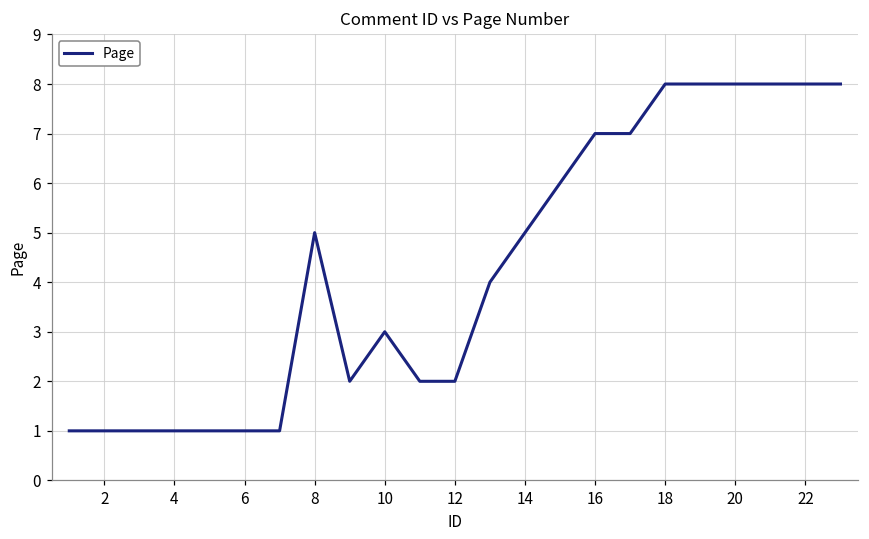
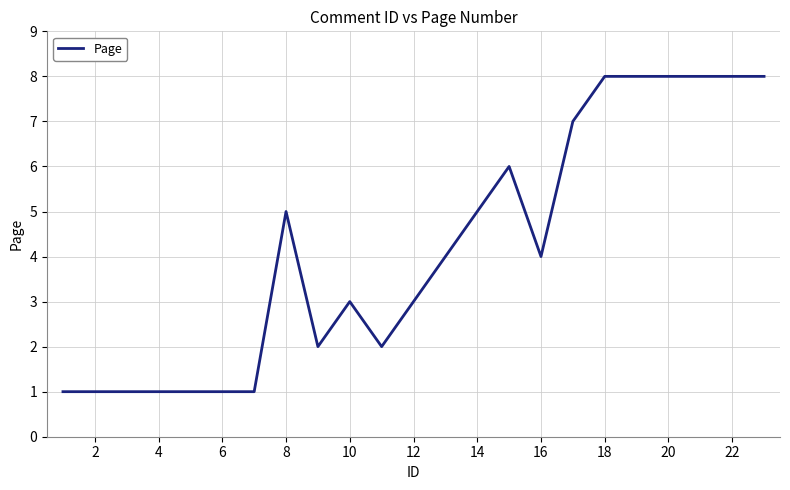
  {
    "2": 1,
    "4": 1,
    "6": 1,
    "8": 5,
    "10": 3,
-   "12": 2,
+   "12": 3,
    "14": 5,
-   "16": 7,
+   "16": 4,
    "18": 8,
    "20": 8,
    "22": 8
  }
